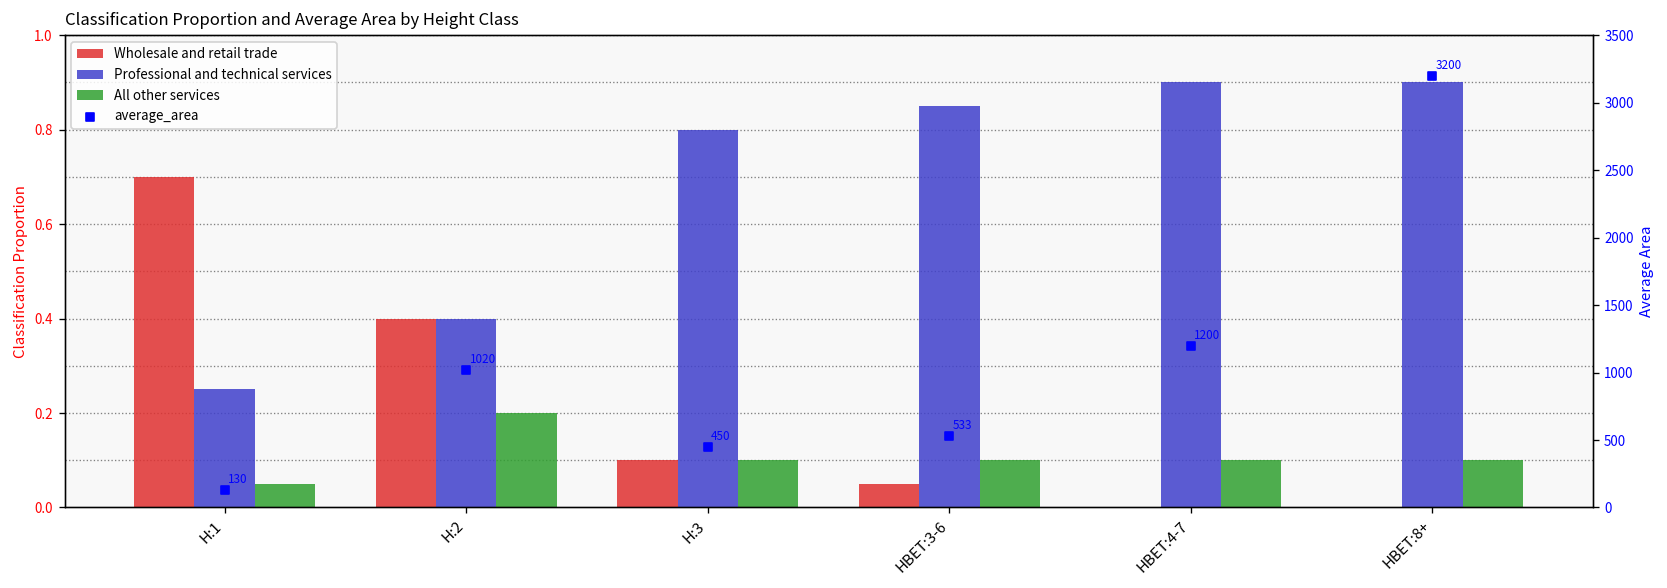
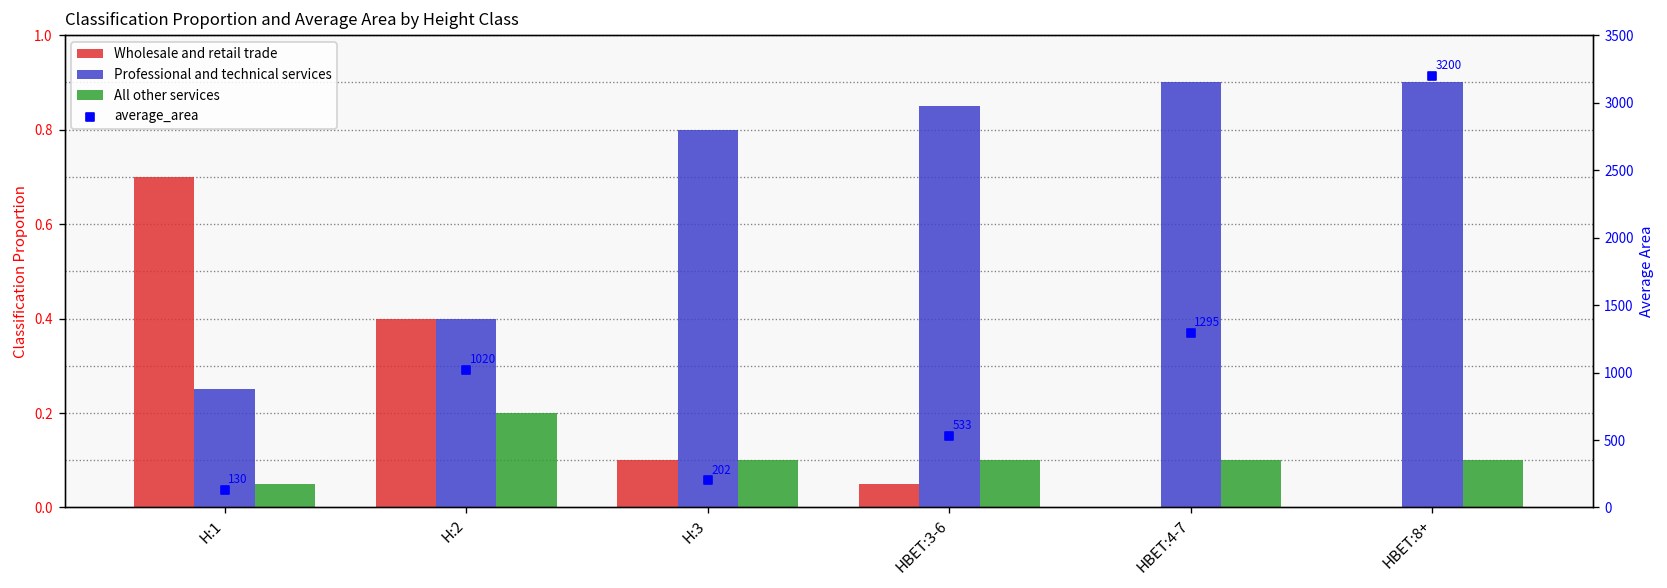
  {
    "average_area": {
-     "H:3": 450,
-     "HBET:4-7": 1200
+     "H:3": 202,
+     "HBET:4-7": 1295
    }
  }
